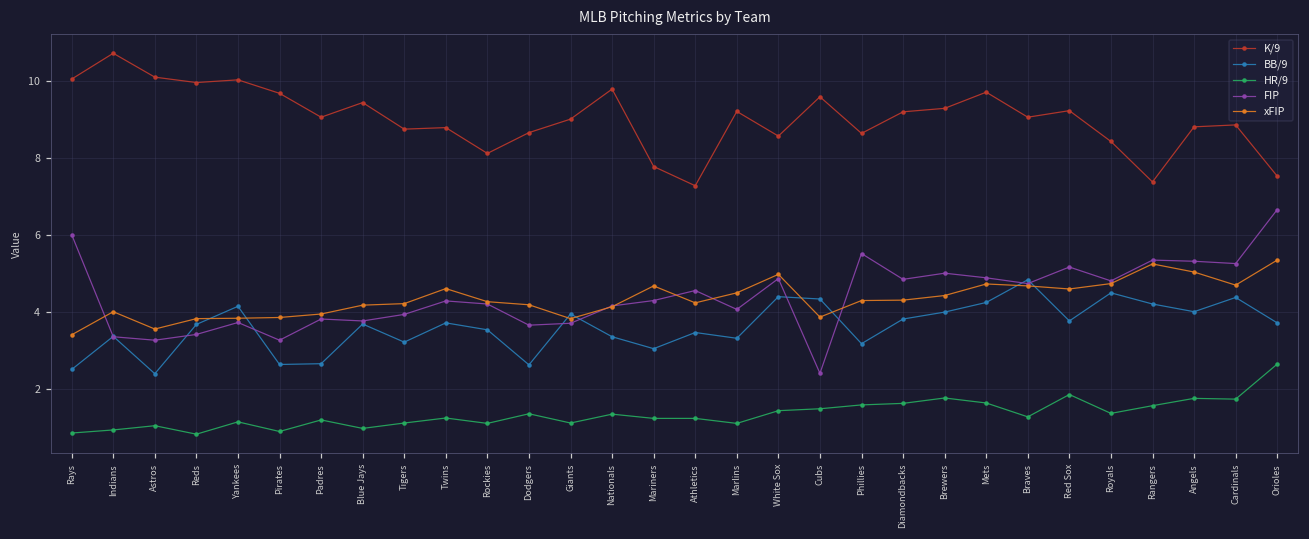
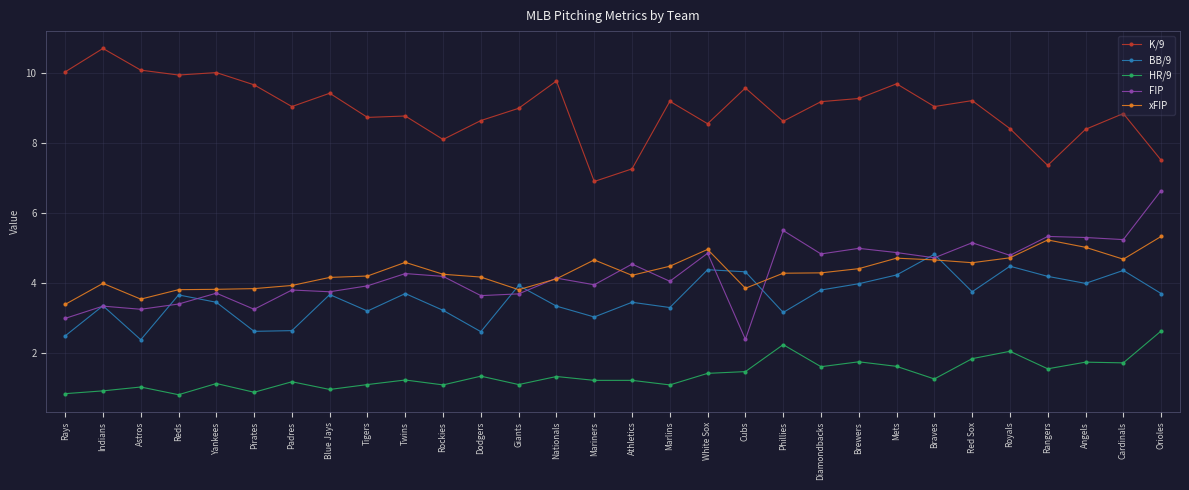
  {
    "K/9": {
      "Rays": 10.0,
      "Indians": 10.7,
      "Astros": 10.1,
      "Reds": 10.0,
      "Yankees": 10.0,
      "Pirates": 9.7,
      "Padres": 9.1,
      "Blue Jays": 9.4,
      "Tigers": 8.7,
      "Twins": 8.8,
      "Rockies": 8.1,
      "Dodgers": 8.7,
      "Giants": 9.0,
      "Nationals": 9.8,
-     "Mariners": 7.8,
+     "Mariners": 6.9,
      "Athletics": 7.3,
      "Marlins": 9.2,
      "White Sox": 8.6,
      "Cubs": 9.6,
      "Phillies": 8.6,
      "Diamondbacks": 9.2,
      "Brewers": 9.3,
      "Mets": 9.7,
      "Braves": 9.1,
      "Red Sox": 9.2,
      "Royals": 8.4,
      "Rangers": 7.4,
-     "Angels": 8.8,
+     "Angels": 8.4,
      "Orioles": 7.5
    },
    "BB/9": {
      "Rays": 2.5,
      "Astros": 2.4,
      "Reds": 3.7,
-     "Yankees": 4.1,
+     "Yankees": 3.5,
      "Pirates": 2.6,
      "Padres": 2.7,
      "Blue Jays": 3.7,
      "Tigers": 3.2,
      "Twins": 3.7,
-     "Rockies": 3.5,
+     "Rockies": 3.2,
      "Dodgers": 2.6,
      "Giants": 3.9,
      "Nationals": 3.4,
      "Mariners": 3.0,
      "Athletics": 3.5,
      "Marlins": 3.3,
      "White Sox": 4.4,
      "Cubs": 4.3,
      "Phillies": 3.2,
      "Diamondbacks": 3.8,
      "Brewers": 4.0,
      "Mets": 4.2,
      "Braves": 4.8,
      "Red Sox": 3.8,
      "Royals": 4.5,
      "Rangers": 4.2,
      "Angels": 4.0,
      "Cardinals": 4.4,
      "Orioles": 3.7
    },
    "HR/9": {
      "Rays": 0.9,
      "Indians": 0.9,
      "Astros": 1.0,
      "Reds": 0.8,
      "Yankees": 1.1,
      "Pirates": 0.9,
      "Padres": 1.2,
      "Blue Jays": 1.0,
      "Tigers": 1.1,
      "Twins": 1.2,
      "Rockies": 1.1,
      "Dodgers": 1.4,
      "Giants": 1.1,
      "Nationals": 1.3,
      "Mariners": 1.2,
      "Athletics": 1.2,
      "Marlins": 1.1,
      "White Sox": 1.4,
      "Cubs": 1.5,
-     "Phillies": 1.6,
+     "Phillies": 2.3,
      "Diamondbacks": 1.6,
      "Brewers": 1.8,
      "Mets": 1.6,
      "Braves": 1.3,
      "Red Sox": 1.9,
-     "Royals": 1.4,
+     "Royals": 2.1,
      "Rangers": 1.6,
      "Angels": 1.8,
      "Cardinals": 1.7,
      "Orioles": 2.6
    },
    "FIP": {
-     "Rays": 6,
+     "Rays": 3,
      "Astros": 3.3,
      "Reds": 3.4,
      "Yankees": 3.7,
      "Pirates": 3.3,
      "Padres": 3.8,
      "Blue Jays": 3.8,
      "Tigers": 3.9,
      "Twins": 4.3,
      "Dodgers": 3.7,
      "Giants": 3.7,
-     "Mariners": 4.3,
+     "Mariners": 4.0,
      "Athletics": 4.6,
      "Marlins": 4.1,
      "White Sox": 4.9,
      "Cubs": 2.4,
      "Phillies": 5.5,
      "Diamondbacks": 4.8,
      "Brewers": 5.0,
      "Mets": 4.9,
      "Red Sox": 5.2,
      "Rangers": 5.3,
      "Angels": 5.3,
      "Cardinals": 5.3,
      "Orioles": 6.7
    },
    "xFIP": {
      "Rays": 3.4,
      "Indians": 4.0,
      "Astros": 3.6,
      "Reds": 3.8,
      "Yankees": 3.8,
      "Pirates": 3.9,
      "Padres": 3.9,
      "Blue Jays": 4.2,
      "Tigers": 4.2,
      "Twins": 4.6,
      "Dodgers": 4.2,
      "Giants": 3.8,
      "Mariners": 4.7,
      "Athletics": 4.2,
      "Marlins": 4.5,
      "White Sox": 5.0,
      "Cubs": 3.9,
      "Phillies": 4.3,
      "Diamondbacks": 4.3,
      "Brewers": 4.4,
      "Mets": 4.7,
      "Red Sox": 4.6,
      "Rangers": 5.2,
      "Angels": 5.0,
      "Cardinals": 4.7,
      "Orioles": 5.3
    }
  }
